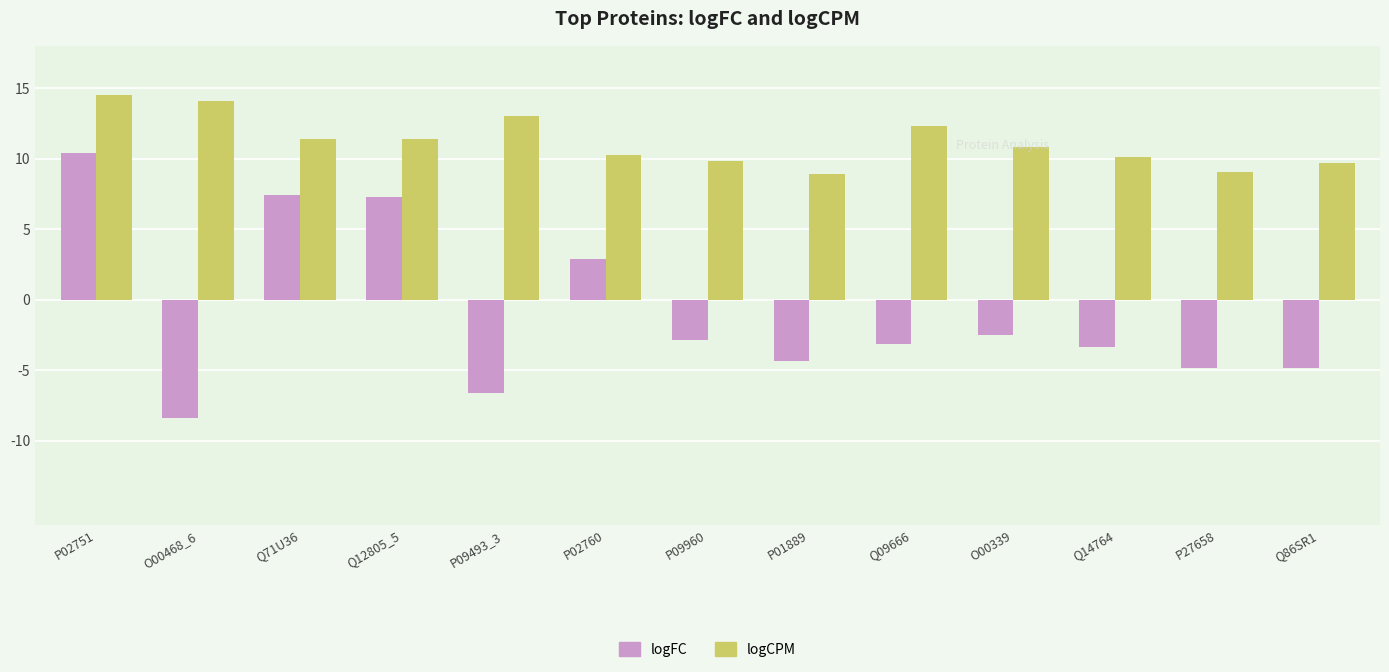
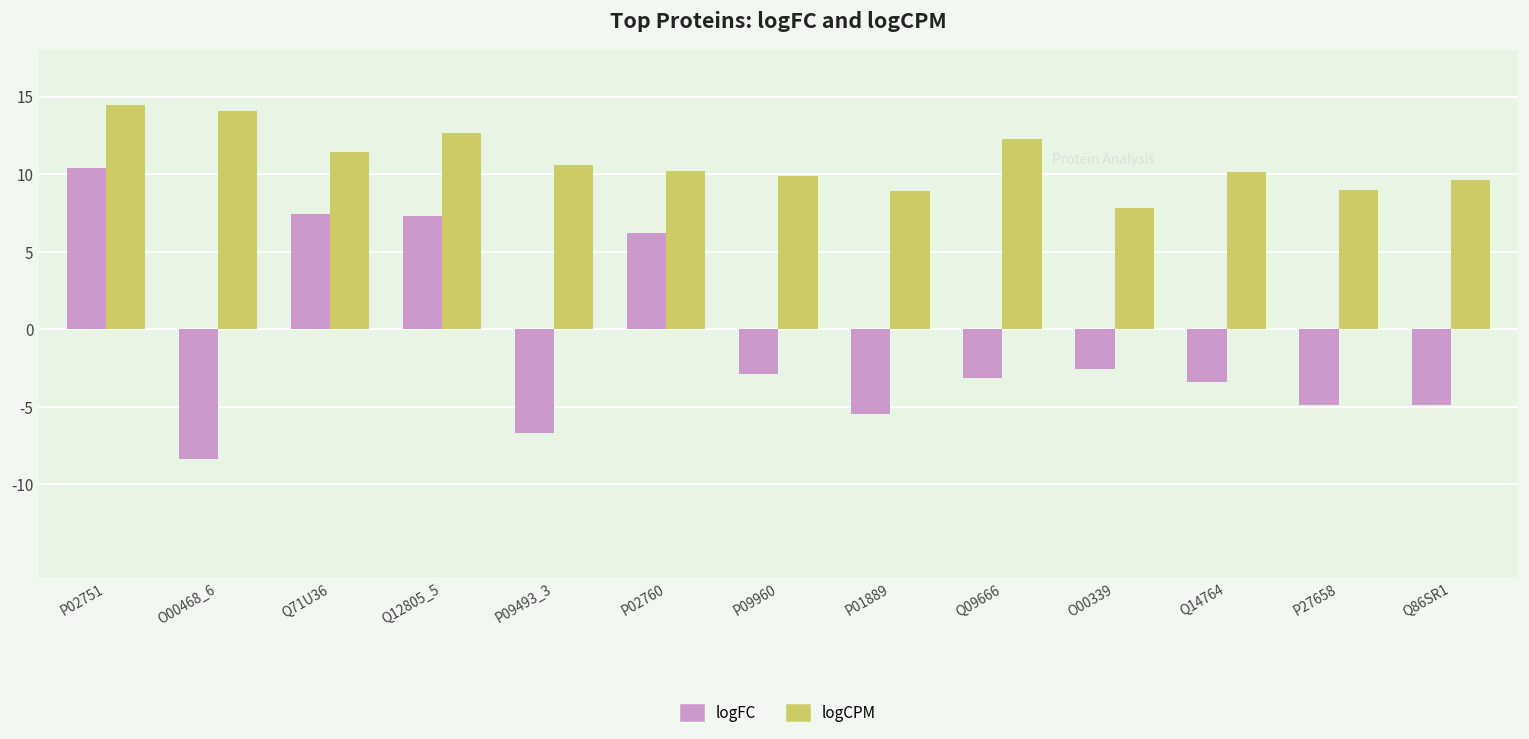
  {
    "logFC": {
      "P02751": 10.4,
      "O00468_6": -8.4,
      "Q71U36": 7.4,
      "Q12805_5": 7.3,
      "P09493_3": -6.7,
-     "P02760": 2.8,
+     "P02760": 6.2,
      "P09960": -2.9,
-     "P01889": -4.4,
+     "P01889": -5.5,
      "Q09666": -3.2,
      "O00339": -2.5,
      "Q14764": -3.4,
      "P27658": -4.9,
      "Q86SR1": -4.9
    },
    "logCPM": {
      "P02751": 14.5,
      "O00468_6": 14.1,
      "Q71U36": 11.4,
-     "Q12805_5": 11.4,
-     "P09493_3": 13.0,
+     "Q12805_5": 12.7,
+     "P09493_3": 10.6,
      "P02760": 10.2,
      "P09960": 9.9,
      "P01889": 8.9,
      "Q09666": 12.3,
-     "O00339": 10.8,
+     "O00339": 7.8,
      "Q14764": 10.1,
      "P27658": 9.0,
      "Q86SR1": 9.7
    }
  }
